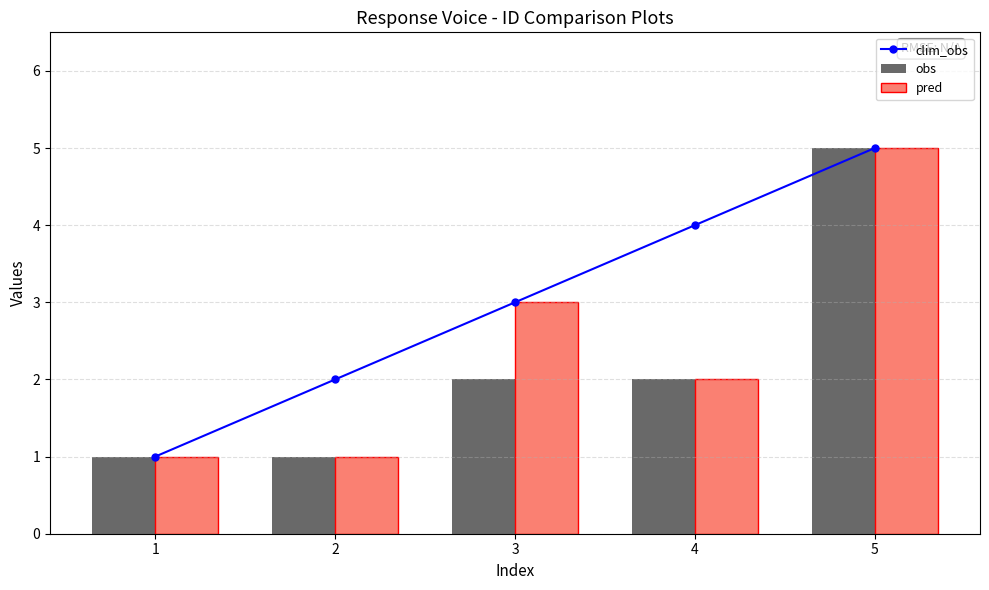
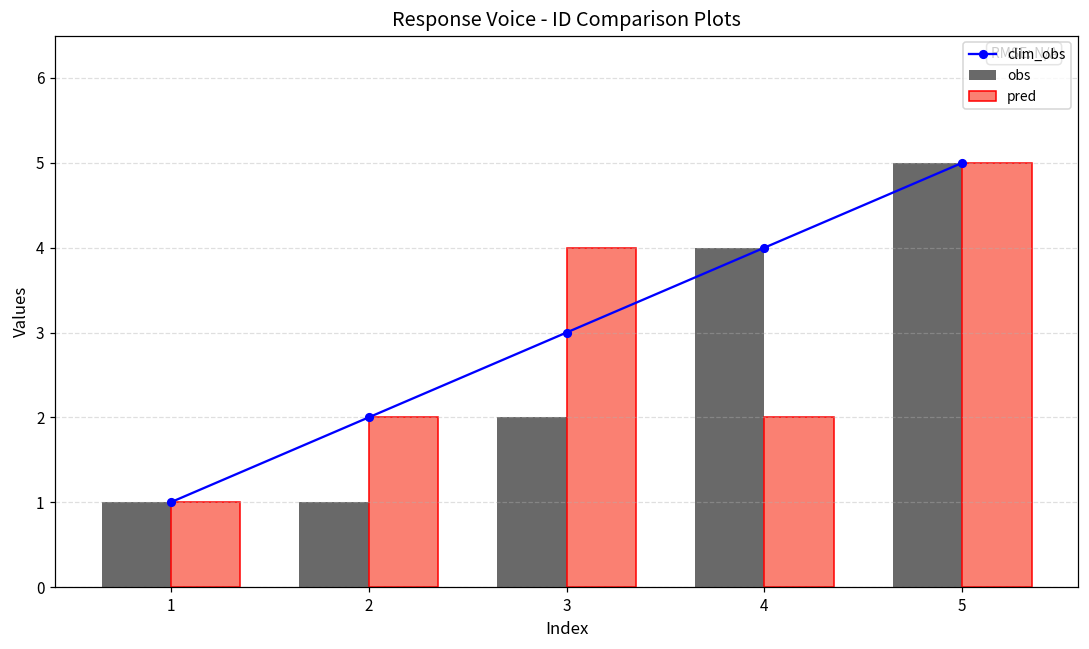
  {
    "obs": {
      "1": 1,
      "2": 1,
      "3": 2,
-     "4": 2,
+     "4": 4,
      "5": 5
    },
    "clim_obs": {
      "1": 1,
      "2": 2,
      "3": 3,
      "4": 4,
      "5": 5
    },
    "pred": {
      "1": 1,
-     "2": 1,
-     "3": 3,
+     "2": 2,
+     "3": 4,
      "4": 2,
      "5": 5
    }
  }
